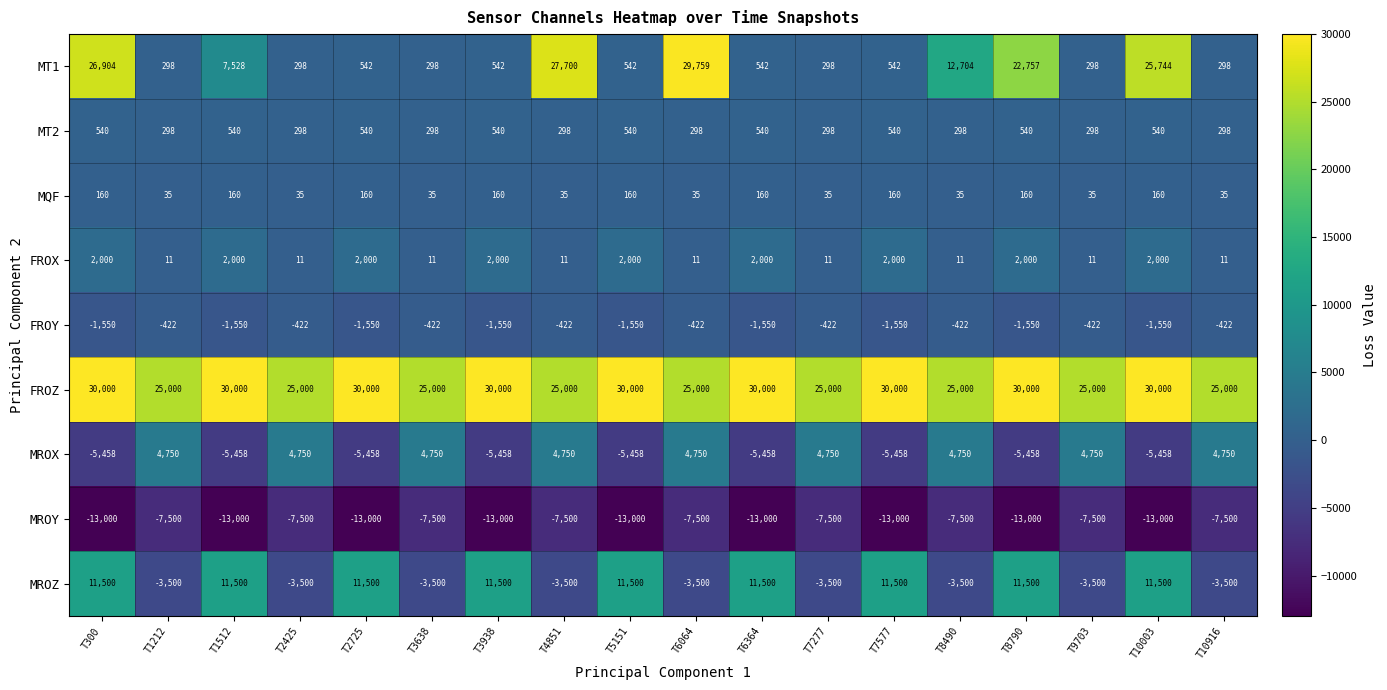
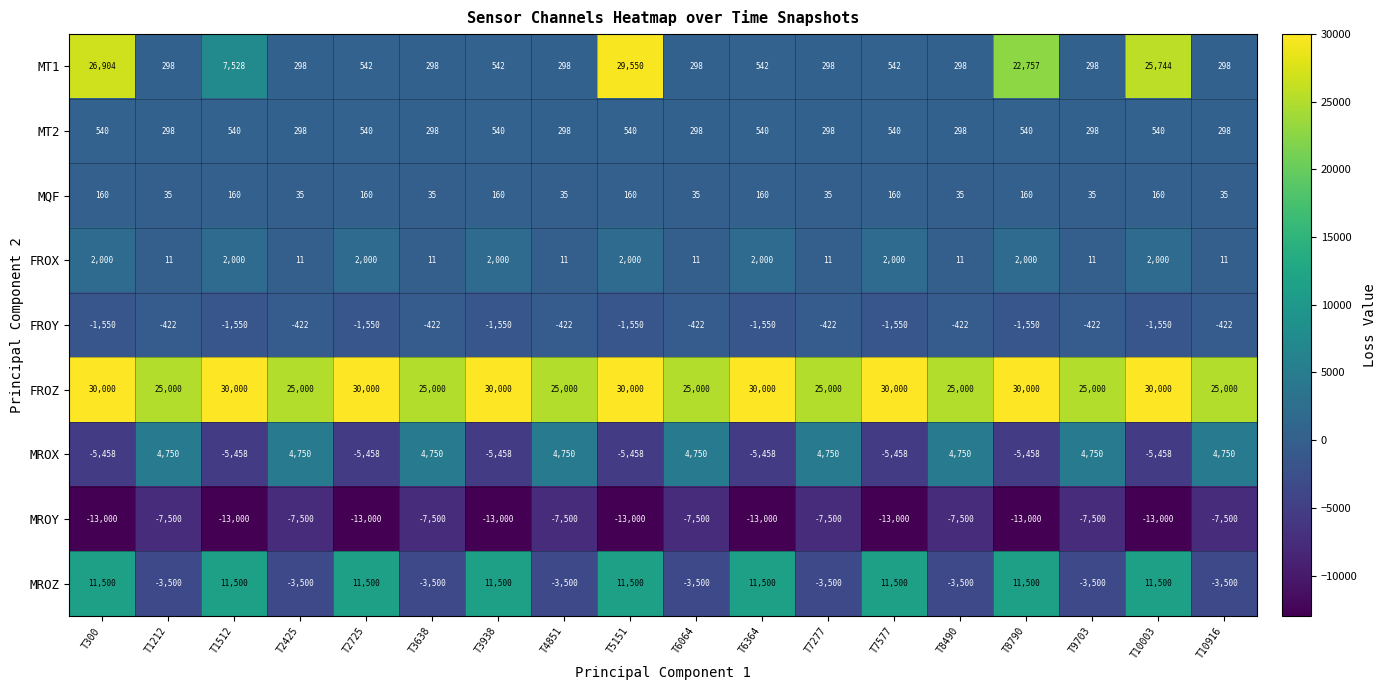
  {
    "MT1": {
      "T300": "26,904",
      "T1212": "298",
      "T1512": "7,528",
      "T2425": "298",
      "T2725": "542",
      "T3638": "298",
      "T3938": "542",
-     "T4851": "27,700",
-     "T5151": "542",
-     "T6064": "29,759",
+     "T4851": "298",
+     "T5151": "29,550",
+     "T6064": "298",
      "T6364": "542",
      "T7277": "298",
      "T7577": "542",
-     "T8490": "12,704",
+     "T8490": "298",
      "T8790": "22,757",
      "T9703": "298",
      "T10003": "25,744",
      "T10916": "298"
    },
    "MT2": {
      "T300": "540",
      "T1212": "298",
      "T1512": "540",
      "T2425": "298",
      "T2725": "540",
      "T3638": "298",
      "T3938": "540",
      "T4851": "298",
      "T5151": "540",
      "T6064": "298",
      "T6364": "540",
      "T7277": "298",
      "T7577": "540",
      "T8490": "298",
      "T8790": "540",
      "T9703": "298",
      "T10003": "540",
      "T10916": "298"
    },
    "MQF": {
      "T300": "160",
      "T1212": "35",
      "T1512": "160",
      "T2425": "35",
      "T2725": "160",
      "T3638": "35",
      "T3938": "160",
      "T4851": "35",
      "T5151": "160",
      "T6064": "35",
      "T6364": "160",
      "T7277": "35",
      "T7577": "160",
      "T8490": "35",
      "T8790": "160",
      "T9703": "35",
      "T10003": "160",
      "T10916": "35"
    },
    "FROX": {
      "T300": "2,000",
      "T1212": "11",
      "T1512": "2,000",
      "T2425": "11",
      "T2725": "2,000",
      "T3638": "11",
      "T3938": "2,000",
      "T4851": "11",
      "T5151": "2,000",
      "T6064": "11",
      "T6364": "2,000",
      "T7277": "11",
      "T7577": "2,000",
      "T8490": "11",
      "T8790": "2,000",
      "T9703": "11",
      "T10003": "2,000",
      "T10916": "11"
    },
    "FROY": {
      "T300": "-1,550",
      "T1212": "-422",
      "T1512": "-1,550",
      "T2425": "-422",
      "T2725": "-1,550",
      "T3638": "-422",
      "T3938": "-1,550",
      "T4851": "-422",
      "T5151": "-1,550",
      "T6064": "-422",
      "T6364": "-1,550",
      "T7277": "-422",
      "T7577": "-1,550",
      "T8490": "-422",
      "T8790": "-1,550",
      "T9703": "-422",
      "T10003": "-1,550",
      "T10916": "-422"
    },
    "FROZ": {
      "T300": "30,000",
      "T1212": "25,000",
      "T1512": "30,000",
      "T2425": "25,000",
      "T2725": "30,000",
      "T3638": "25,000",
      "T3938": "30,000",
      "T4851": "25,000",
      "T5151": "30,000",
      "T6064": "25,000",
      "T6364": "30,000",
      "T7277": "25,000",
      "T7577": "30,000",
      "T8490": "25,000",
      "T8790": "30,000",
      "T9703": "25,000",
      "T10003": "30,000",
      "T10916": "25,000"
    },
    "MROX": {
      "T300": "-5,458",
      "T1212": "4,750",
      "T1512": "-5,458",
      "T2425": "4,750",
      "T2725": "-5,458",
      "T3638": "4,750",
      "T3938": "-5,458",
      "T4851": "4,750",
      "T5151": "-5,458",
      "T6064": "4,750",
      "T6364": "-5,458",
      "T7277": "4,750",
      "T7577": "-5,458",
      "T8490": "4,750",
      "T8790": "-5,458",
      "T9703": "4,750",
      "T10003": "-5,458",
      "T10916": "4,750"
    },
    "MROY": {
      "T300": "-13,000",
      "T1212": "-7,500",
      "T1512": "-13,000",
      "T2425": "-7,500",
      "T2725": "-13,000",
      "T3638": "-7,500",
      "T3938": "-13,000",
      "T4851": "-7,500",
      "T5151": "-13,000",
      "T6064": "-7,500",
      "T6364": "-13,000",
      "T7277": "-7,500",
      "T7577": "-13,000",
      "T8490": "-7,500",
      "T8790": "-13,000",
      "T9703": "-7,500",
      "T10003": "-13,000",
      "T10916": "-7,500"
    },
    "MROZ": {
      "T300": "11,500",
      "T1212": "-3,500",
      "T1512": "11,500",
      "T2425": "-3,500",
      "T2725": "11,500",
      "T3638": "-3,500",
      "T3938": "11,500",
      "T4851": "-3,500",
      "T5151": "11,500",
      "T6064": "-3,500",
      "T6364": "11,500",
      "T7277": "-3,500",
      "T7577": "11,500",
      "T8490": "-3,500",
      "T8790": "11,500",
      "T9703": "-3,500",
      "T10003": "11,500",
      "T10916": "-3,500"
    }
  }
